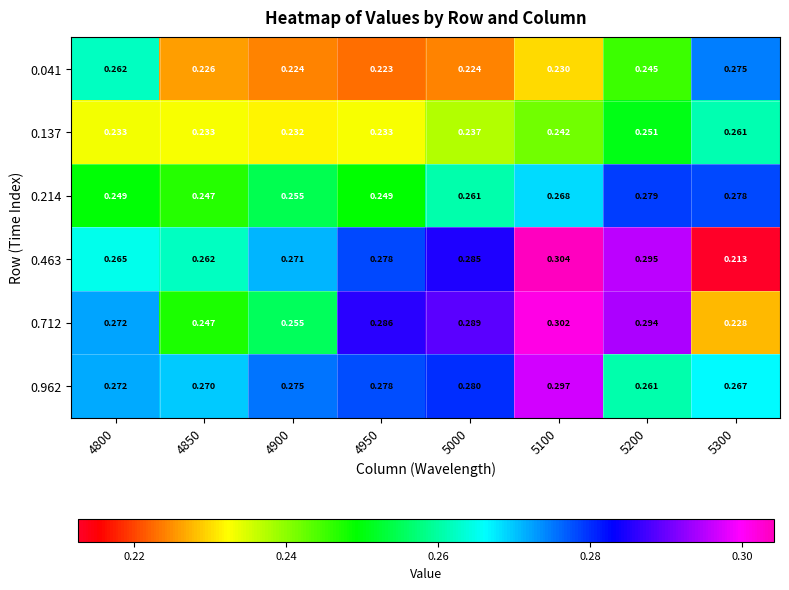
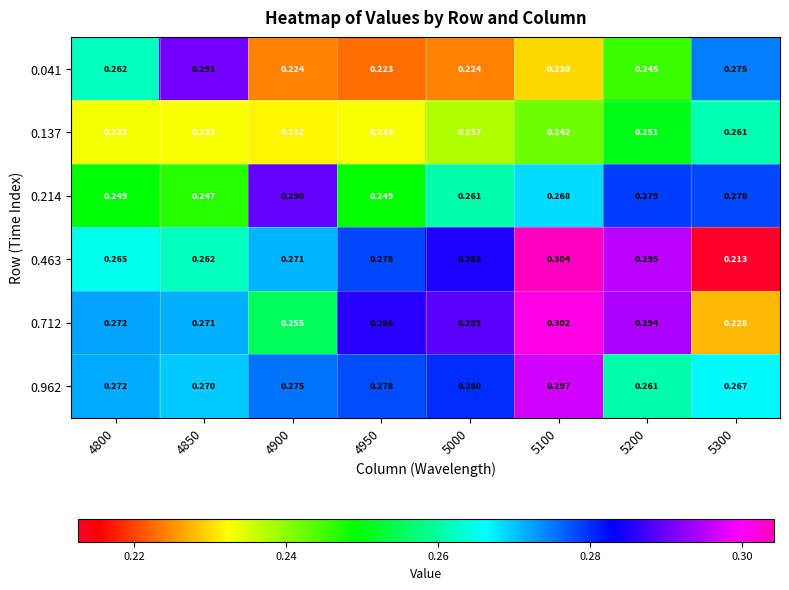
  {
    "0.041": {
      "4800": 0.262,
-     "4850": 0.226,
+     "4850": 0.291,
      "4900": 0.224,
      "4950": 0.223,
      "5000": 0.224,
      "5100": 0.230,
      "5200": 0.245,
      "5300": 0.275
    },
    "0.137": {
      "4800": 0.233,
      "4850": 0.233,
      "4900": 0.232,
      "4950": 0.233,
      "5000": 0.237,
      "5100": 0.242,
      "5200": 0.251,
      "5300": 0.261
    },
    "0.214": {
      "4800": 0.249,
      "4850": 0.247,
-     "4900": 0.255,
+     "4900": 0.290,
      "4950": 0.249,
      "5000": 0.261,
      "5100": 0.268,
      "5200": 0.279,
      "5300": 0.278
    },
    "0.463": {
      "4800": 0.265,
      "4850": 0.262,
      "4900": 0.271,
      "4950": 0.278,
      "5000": 0.285,
      "5100": 0.304,
      "5200": 0.295,
      "5300": 0.213
    },
    "0.712": {
      "4800": 0.272,
-     "4850": 0.247,
+     "4850": 0.271,
      "4900": 0.255,
      "4950": 0.286,
      "5000": 0.289,
      "5100": 0.302,
      "5200": 0.294,
      "5300": 0.228
    },
    "0.962": {
      "4800": 0.272,
      "4850": 0.270,
      "4900": 0.275,
      "4950": 0.278,
      "5000": 0.280,
      "5100": 0.297,
      "5200": 0.261,
      "5300": 0.267
    }
  }
